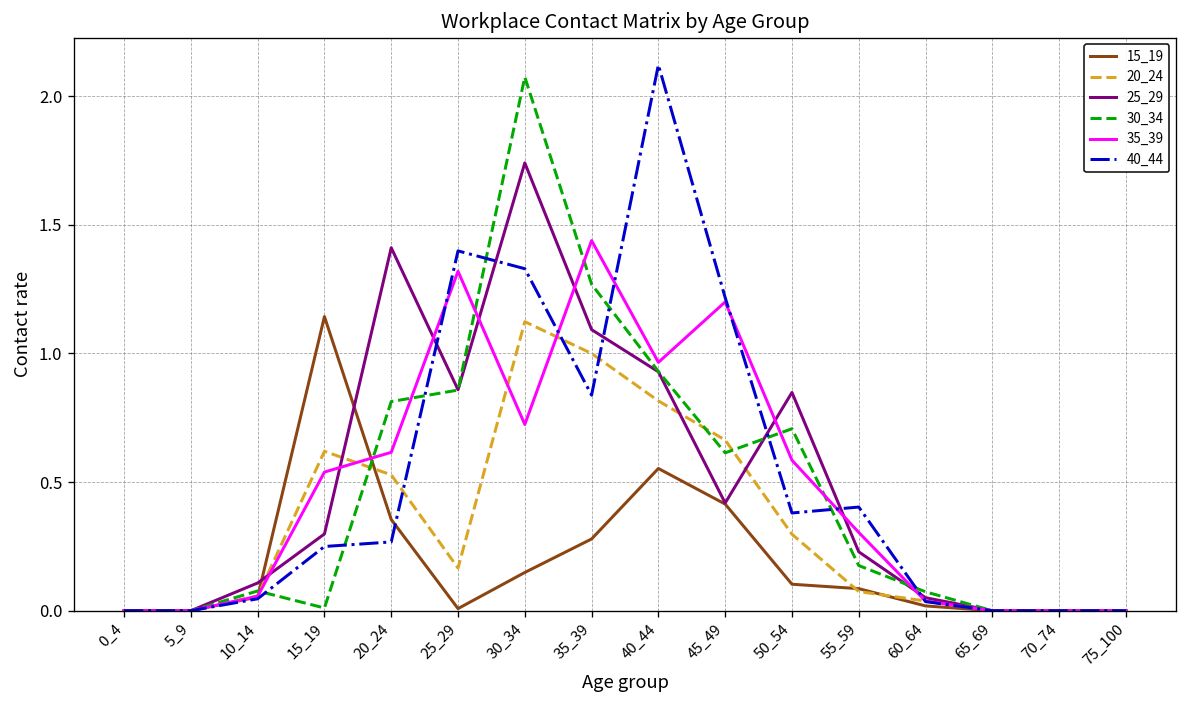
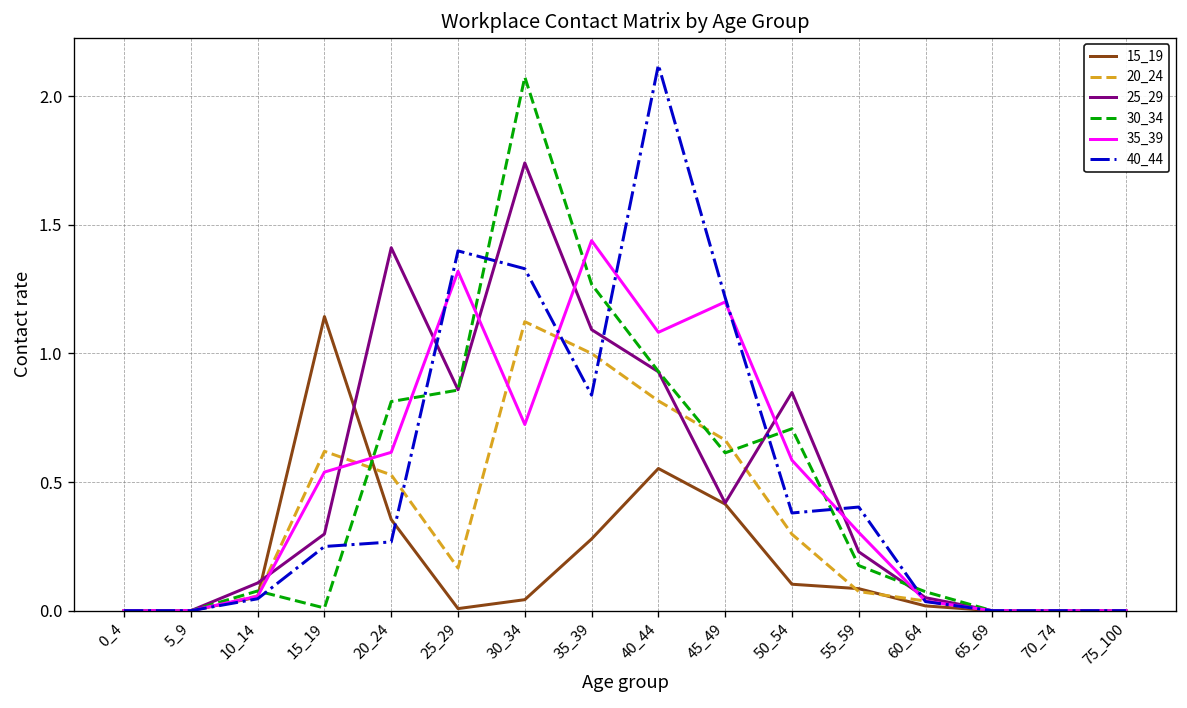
  {
    "15_19": {
      "15_19": 1.14,
      "20_24": 0.35,
      "25_29": 0.01,
-     "30_34": 0.15,
+     "30_34": 0.04,
      "35_39": 0.28,
      "40_44": 0.55,
      "50_54": 0.10,
      "60_64": 0.02
    },
    "20_24": {
      "15_19": 0.62,
      "20_24": 0.53,
      "25_29": 0.17,
      "30_34": 1.12,
      "35_39": 1.00,
      "40_44": 0.82,
      "45_49": 0.66,
      "50_54": 0.30
    },
    "25_29": {
      "10_14": 0.11,
      "15_19": 0.30,
      "20_24": 1.41,
      "30_34": 1.74,
      "35_39": 1.09,
      "50_54": 0.85,
      "55_59": 0.23,
      "60_64": 0.05
    },
    "30_34": {
      "10_14": 0.08,
      "15_19": 0.01,
      "20_24": 0.81,
      "30_34": 2.07,
      "35_39": 1.27,
      "45_49": 0.61,
      "50_54": 0.71,
      "55_59": 0.18,
      "60_64": 0.07
    },
    "35_39": {
      "15_19": 0.54,
      "20_24": 0.62,
      "25_29": 1.32,
      "30_34": 0.72,
      "35_39": 1.44,
-     "40_44": 0.97,
+     "40_44": 1.08,
      "45_49": 1.20,
      "50_54": 0.58,
      "55_59": 0.30
    },
    "40_44": {
      "15_19": 0.25,
      "20_24": 0.27,
      "25_29": 1.40,
      "30_34": 1.33,
      "35_39": 0.84,
      "40_44": 2.12,
      "45_49": 1.22,
      "50_54": 0.38,
      "55_59": 0.40
    }
  }
